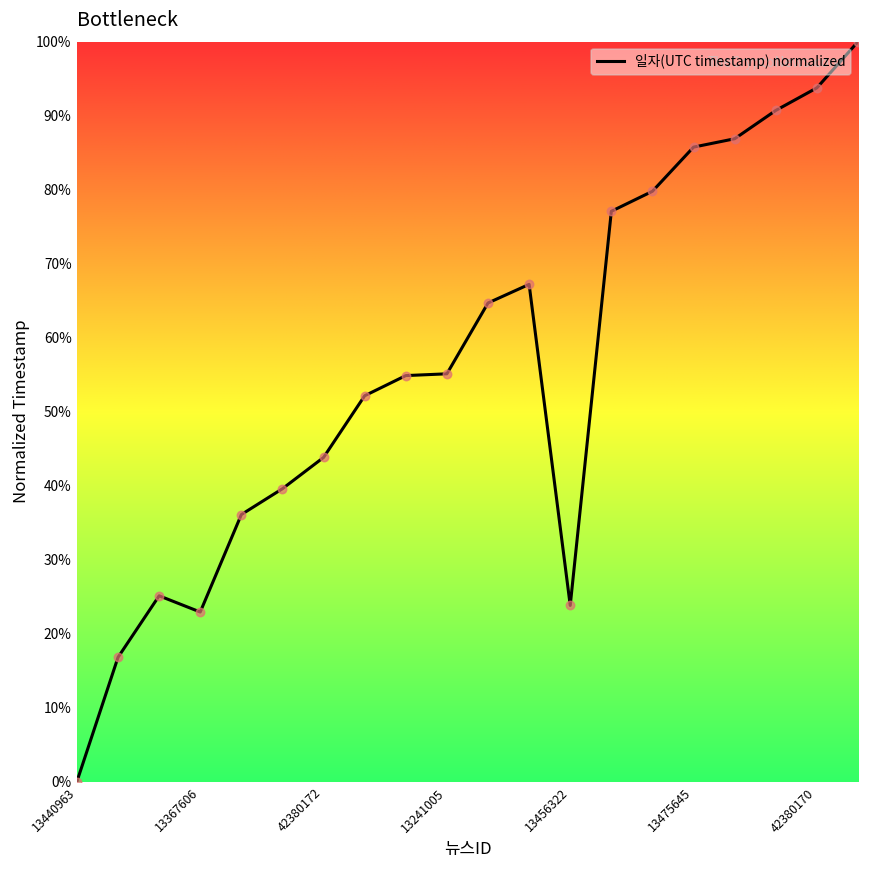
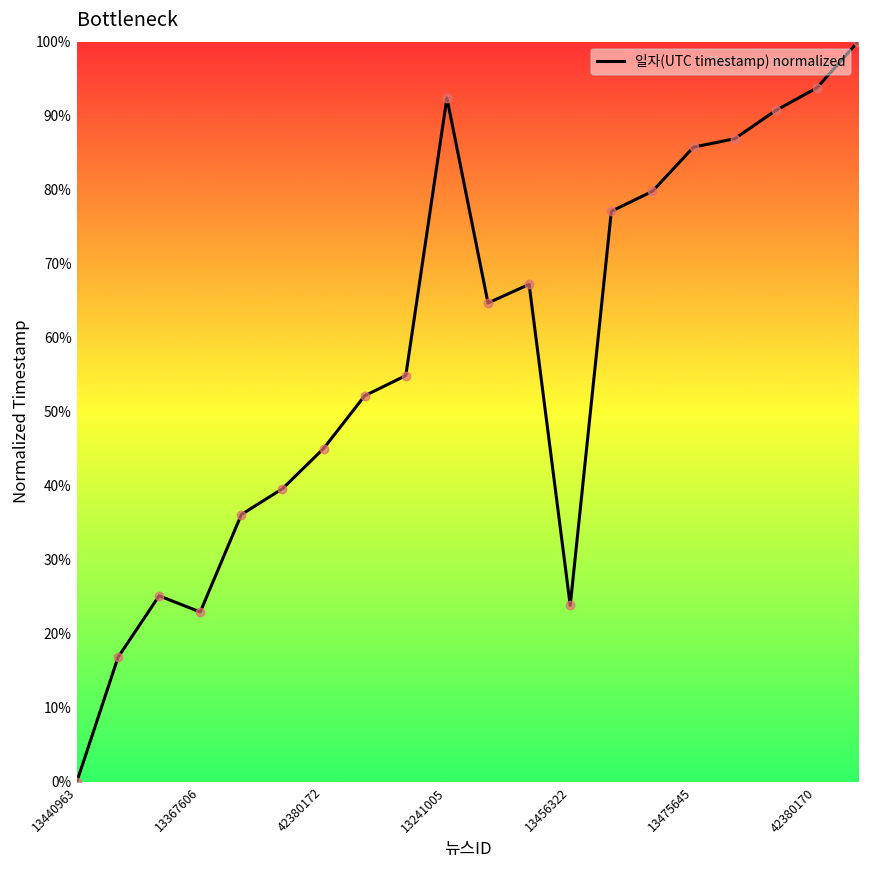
  {
    "13440963": "0%",
    "13367606": "23%",
-   "42380172": "44%",
-   "13241005": "55%",
+   "42380172": "45%",
+   "13241005": "92%",
    "13456322": "24%",
    "13475645": "86%",
    "42380170": "94%"
  }
